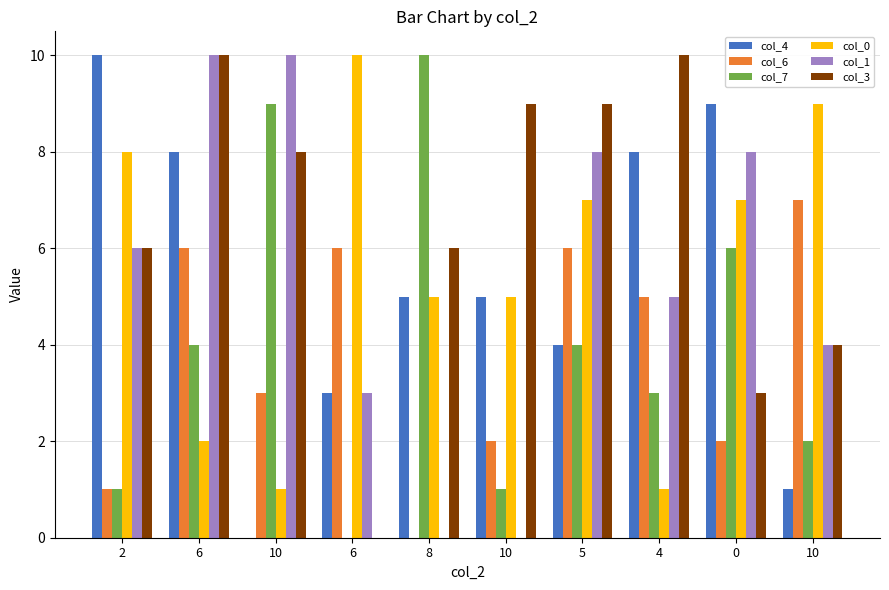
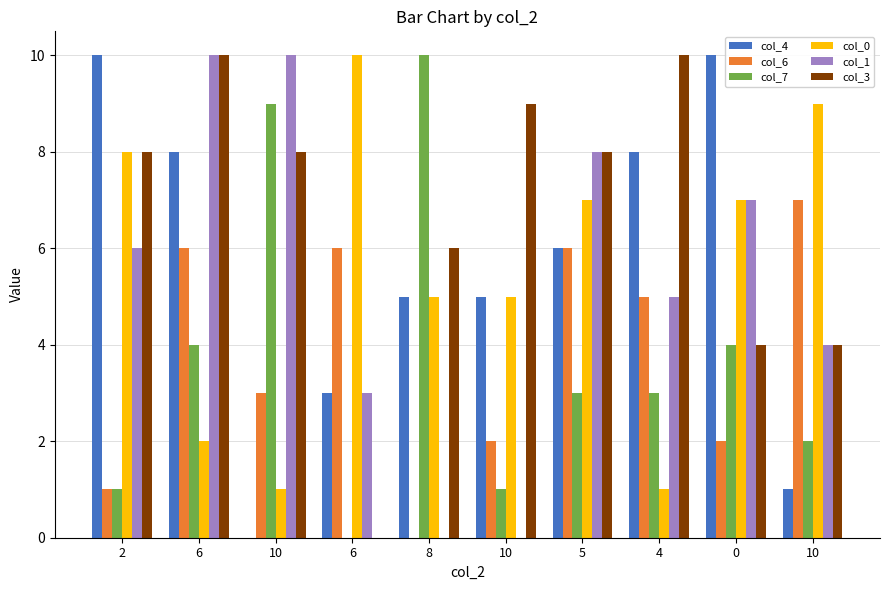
  {
    "col_4": {
      "2": 10,
      "8": 5,
-     "5": 4,
+     "5": 6,
      "4": 8,
-     "0": 9
+     "0": 10
    },
    "col_6": {
      "2": 1,
      "8": 0,
      "5": 6,
      "4": 5,
      "0": 2
    },
    "col_7": {
      "2": 1,
      "8": 10,
-     "5": 4,
+     "5": 3,
      "4": 3,
-     "0": 6
+     "0": 4
    },
    "col_0": {
      "2": 8,
      "8": 5,
      "5": 7,
      "4": 1,
      "0": 7
    },
    "col_1": {
      "2": 6,
      "8": 0,
      "5": 8,
      "4": 5,
-     "0": 8
+     "0": 7
    },
    "col_3": {
-     "2": 6,
+     "2": 8,
      "8": 6,
-     "5": 9,
+     "5": 8,
      "4": 10,
-     "0": 3
+     "0": 4
    }
  }
